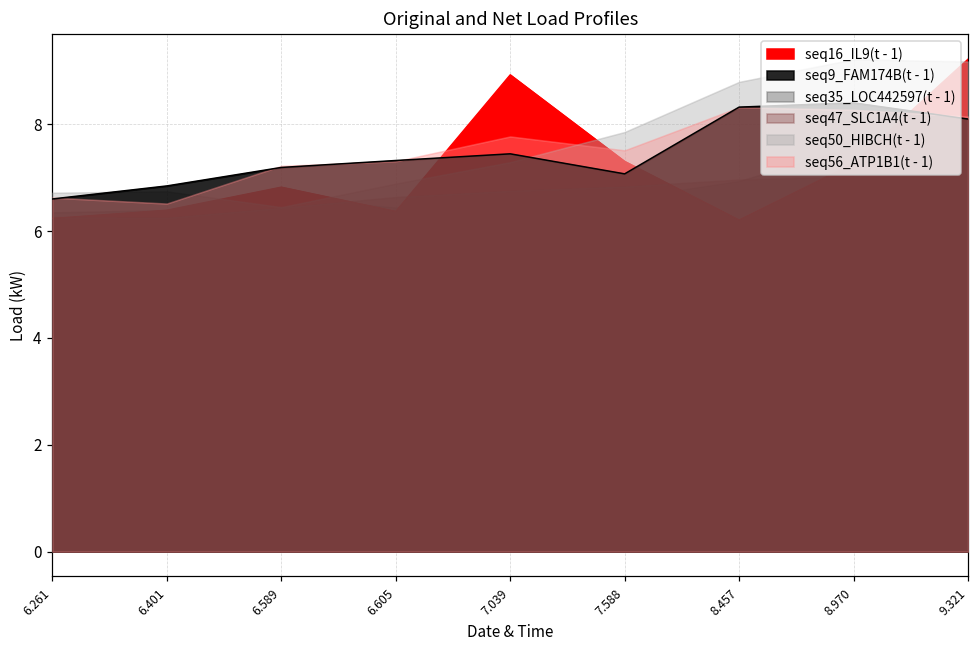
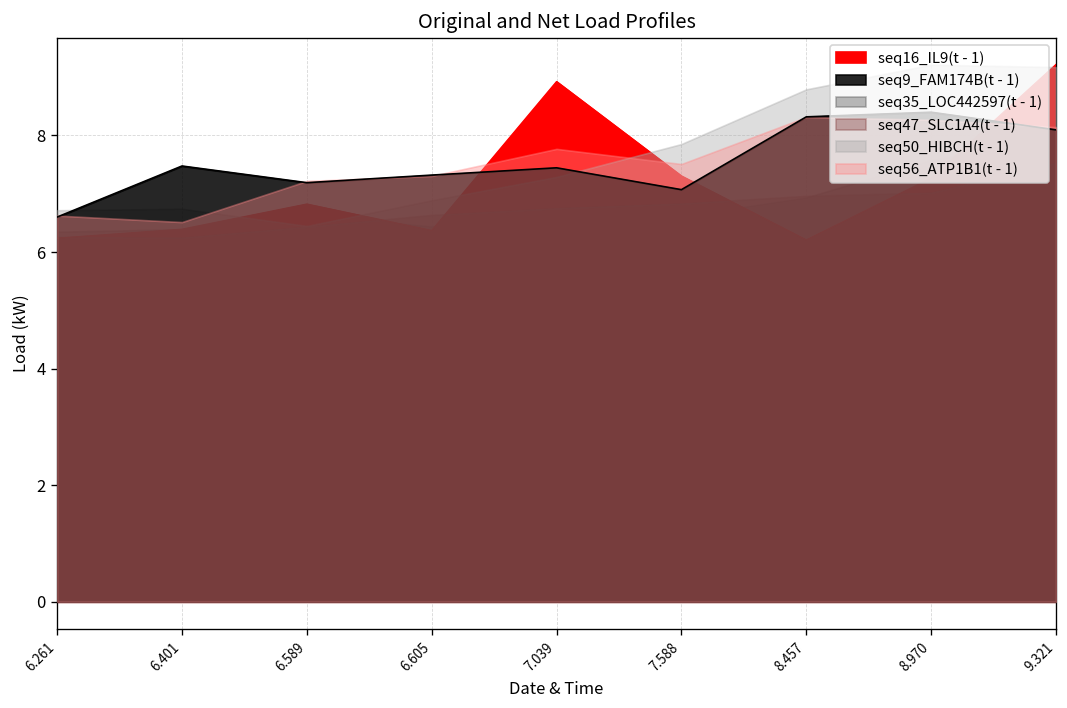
  {
    "seq16_IL9(t - 1)": {
      "6.589": 6.8,
      "6.605": 6.4,
      "7.039": 8.9,
      "7.588": 7.3,
      "8.457": 6.2
    },
    "seq9_FAM174B(t - 1)": {
-     "6.401": 6.8,
+     "6.401": 7.5,
      "7.039": 7.4,
      "7.588": 7.1
    }
  }
